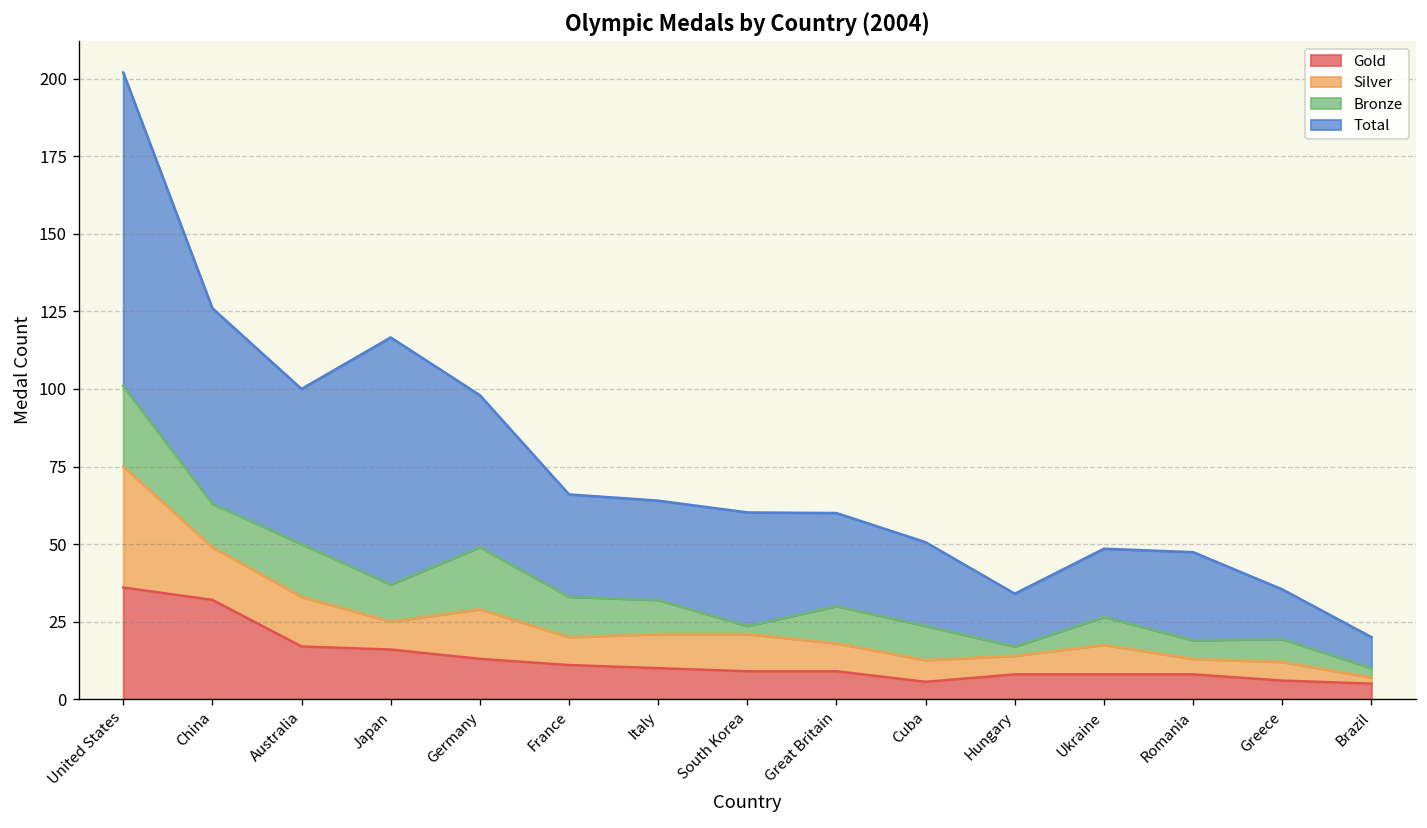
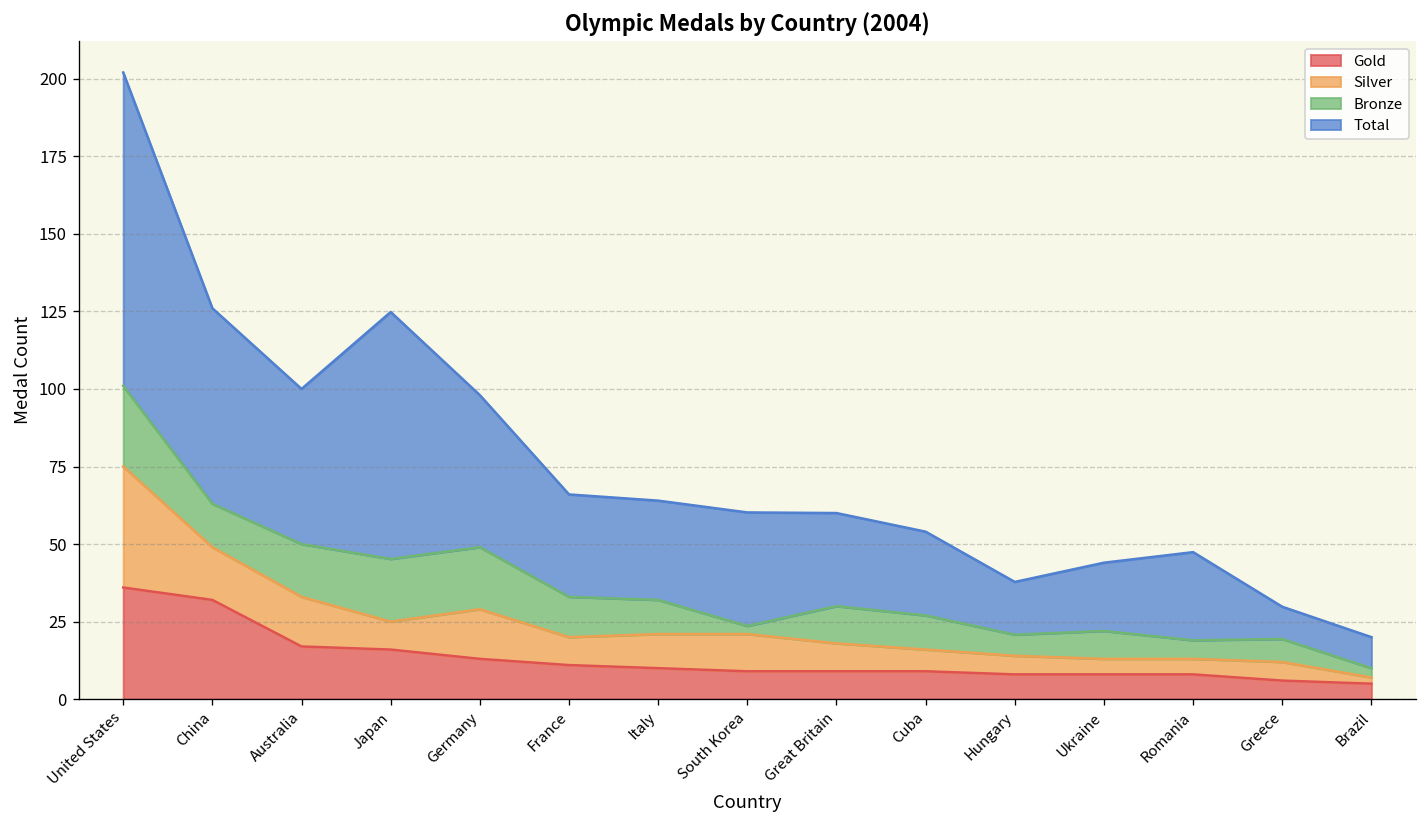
  {
    "Gold": {
      "United States": 36,
      "China": 32,
      "Australia": 17,
      "Japan": 16,
      "Germany": 13,
      "France": 11,
      "Italy": 10,
      "South Korea": 9,
      "Great Britain": 9,
-     "Cuba": 6,
+     "Cuba": 9,
      "Hungary": 8,
      "Ukraine": 8,
      "Romania": 8,
      "Greece": 6,
      "Brazil": 5
    },
    "Silver": {
      "United States": 39,
      "China": 17,
      "Australia": 16,
      "Japan": 9,
      "Germany": 16,
      "France": 9,
      "Italy": 11,
      "South Korea": 12,
      "Great Britain": 9,
      "Cuba": 7,
      "Hungary": 6,
-     "Ukraine": 10,
+     "Ukraine": 5,
      "Romania": 5,
      "Greece": 6,
      "Brazil": 2
    },
    "Bronze": {
      "United States": 26,
      "China": 14,
      "Australia": 17,
-     "Japan": 12,
+     "Japan": 20,
      "Germany": 20,
      "France": 13,
      "Italy": 11,
      "South Korea": 3,
      "Great Britain": 12,
      "Cuba": 11,
-     "Hungary": 3,
+     "Hungary": 7,
      "Ukraine": 9,
      "Romania": 6,
      "Greece": 7,
      "Brazil": 3
    },
    "Total": {
      "United States": 101,
      "China": 63,
      "Australia": 50,
      "Japan": 80,
      "Germany": 49,
      "France": 33,
      "Italy": 32,
      "South Korea": 37,
      "Great Britain": 30,
      "Cuba": 27,
      "Hungary": 17,
      "Ukraine": 22,
      "Romania": 28,
-     "Greece": 16,
+     "Greece": 10,
      "Brazil": 10
    }
  }
